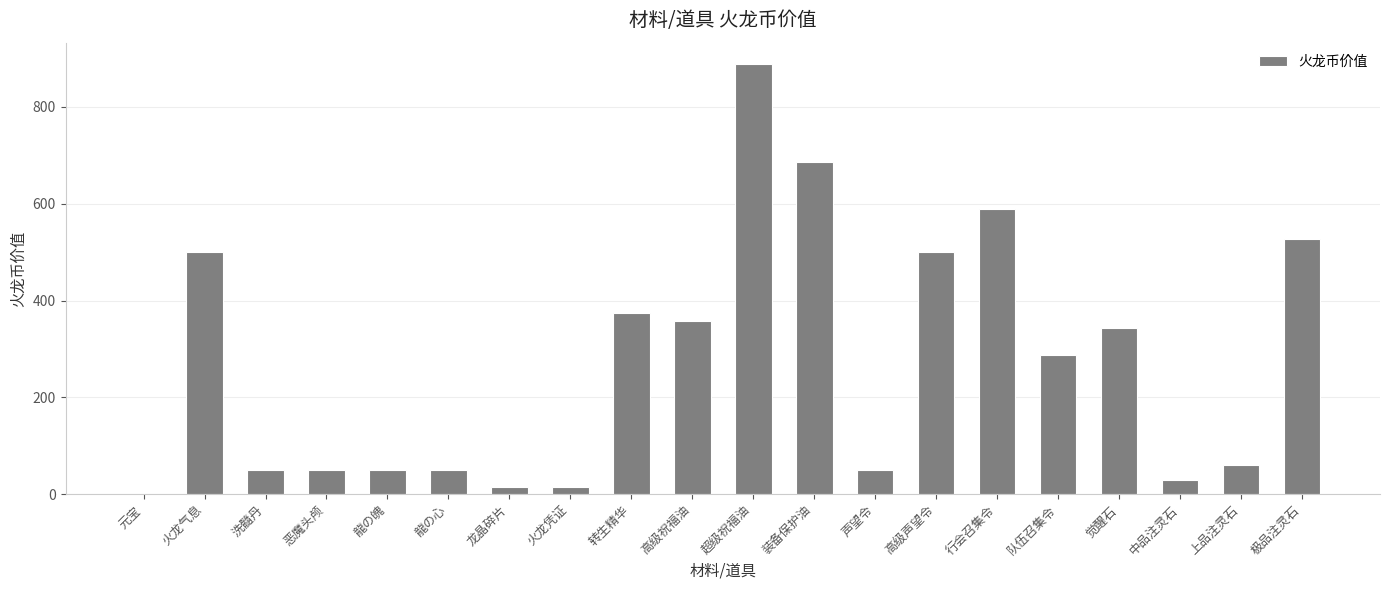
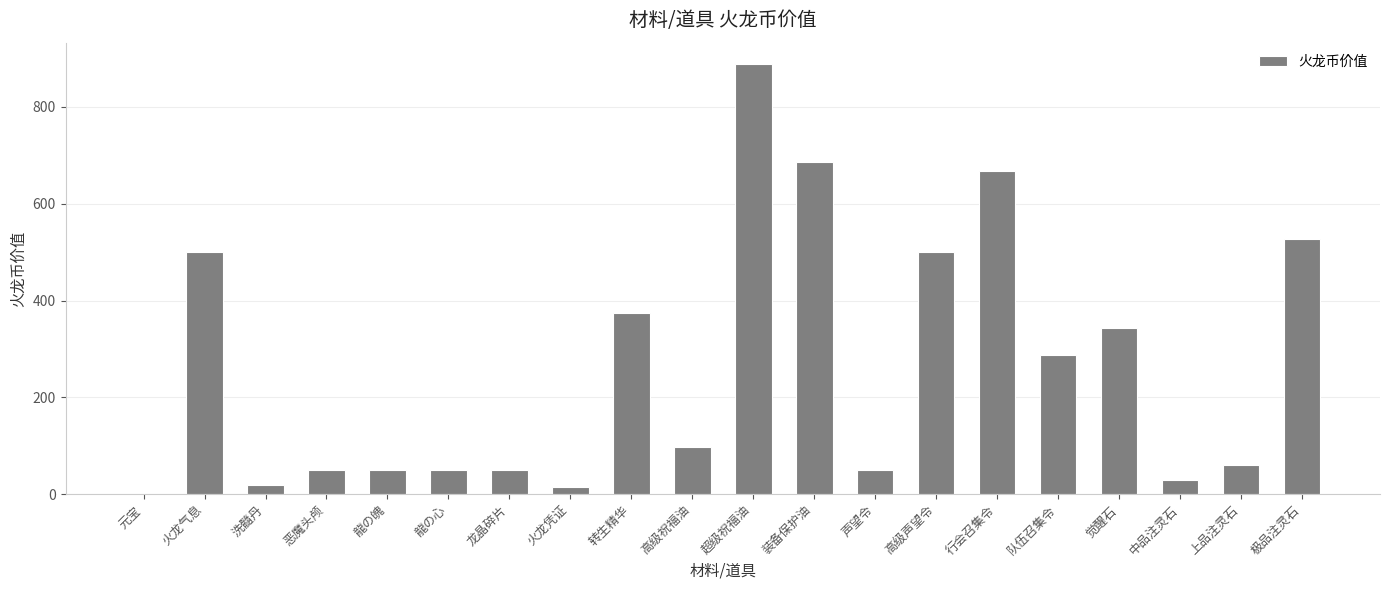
  {
    "火龙气息": 500,
-   "洗髓丹": 50,
+   "洗髓丹": 20,
    "恶魔头颅": 50,
    "龍の魄": 50,
    "龍の心": 50,
-   "龙晶碎片": 20,
+   "龙晶碎片": 50,
    "火龙凭证": 20,
    "转生精华": 370,
-   "高级祝福油": 360,
+   "高级祝福油": 100,
    "超级祝福油": 890,
    "装备保护油": 690,
    "声望令": 50,
    "高级声望令": 500,
-   "行会召集令": 590,
+   "行会召集令": 670,
    "队伍召集令": 290,
    "觉醒石": 340,
    "中品注灵石": 30,
    "上品注灵石": 60,
    "极品注灵石": 530
  }
